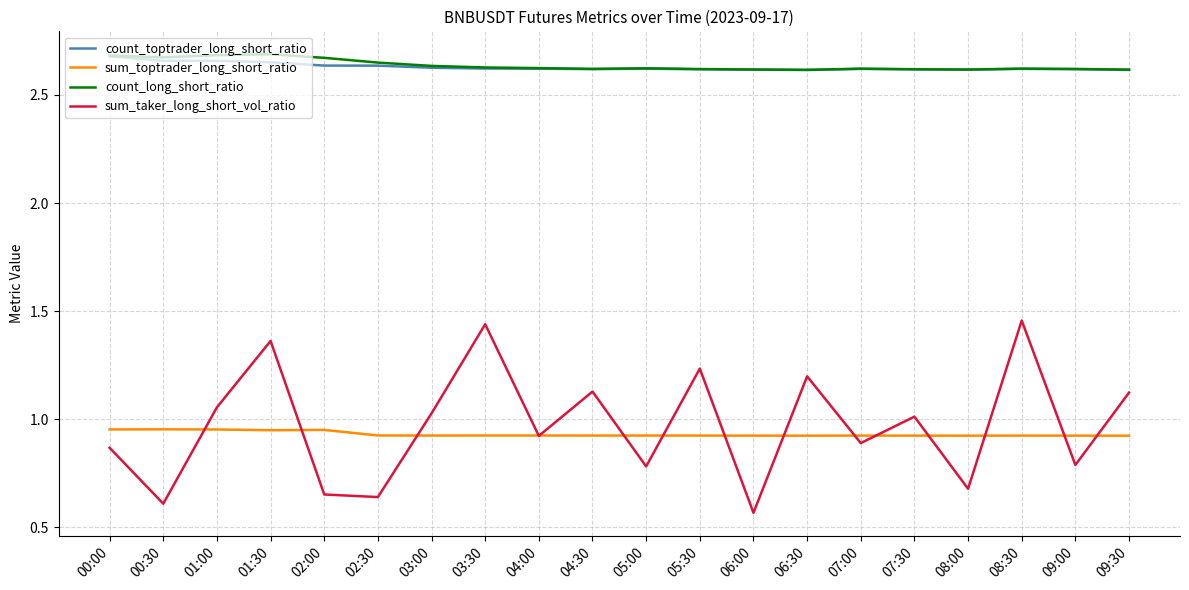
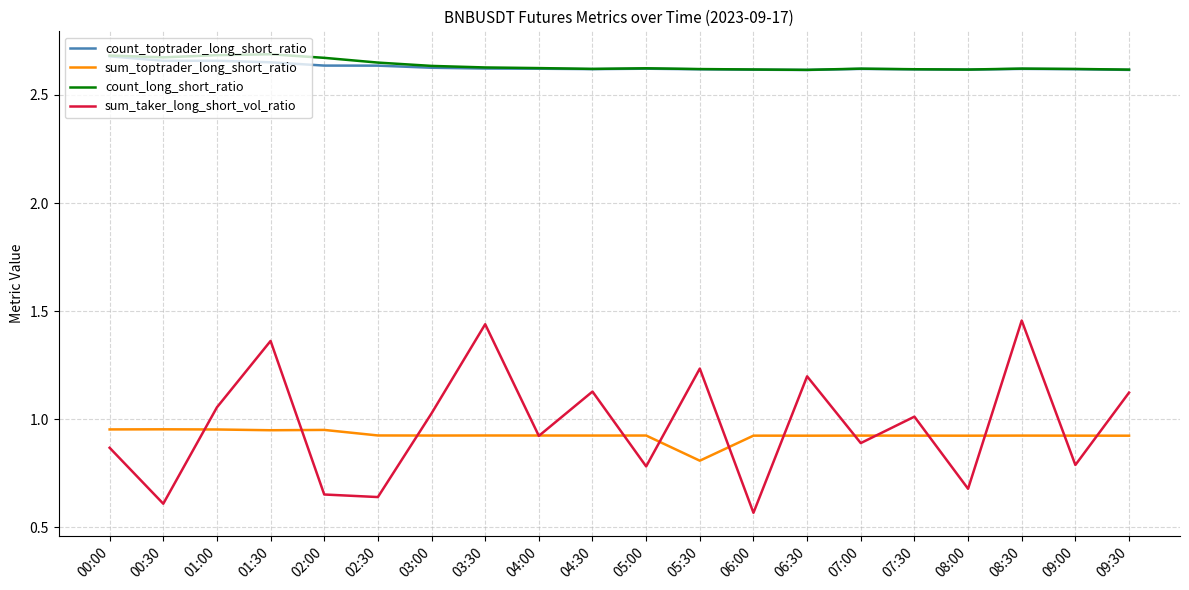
  {
    "count_toptrader_long_short_ratio": {
      "02:00": 2.64,
      "02:30": 2.64
    },
    "sum_toptrader_long_short_ratio": {
      "00:00": 0.95,
      "00:30": 0.95,
      "01:00": 0.95,
      "01:30": 0.95,
      "02:00": 0.95,
      "02:30": 0.93,
      "03:00": 0.93,
      "03:30": 0.93,
      "04:30": 0.92,
      "05:00": 0.93,
-     "05:30": 0.92,
+     "05:30": 0.81,
      "06:00": 0.92,
      "06:30": 0.92,
      "07:00": 0.92,
      "07:30": 0.92,
      "08:00": 0.92,
      "08:30": 0.92,
      "09:00": 0.92,
      "09:30": 0.92
    },
    "count_long_short_ratio": {
      "02:00": 2.67,
      "02:30": 2.65
    },
    "sum_taker_long_short_vol_ratio": {
      "00:00": 0.87,
      "00:30": 0.61,
      "01:00": 1.06,
      "01:30": 1.36,
      "02:00": 0.65,
      "02:30": 0.64,
      "03:00": 1.03,
      "03:30": 1.44,
      "04:30": 1.13,
      "05:00": 0.78,
      "05:30": 1.23,
      "06:00": 0.57,
      "06:30": 1.20,
      "07:00": 0.89,
      "07:30": 1.01,
      "08:00": 0.68,
      "08:30": 1.46,
      "09:00": 0.79,
      "09:30": 1.12
    }
  }
